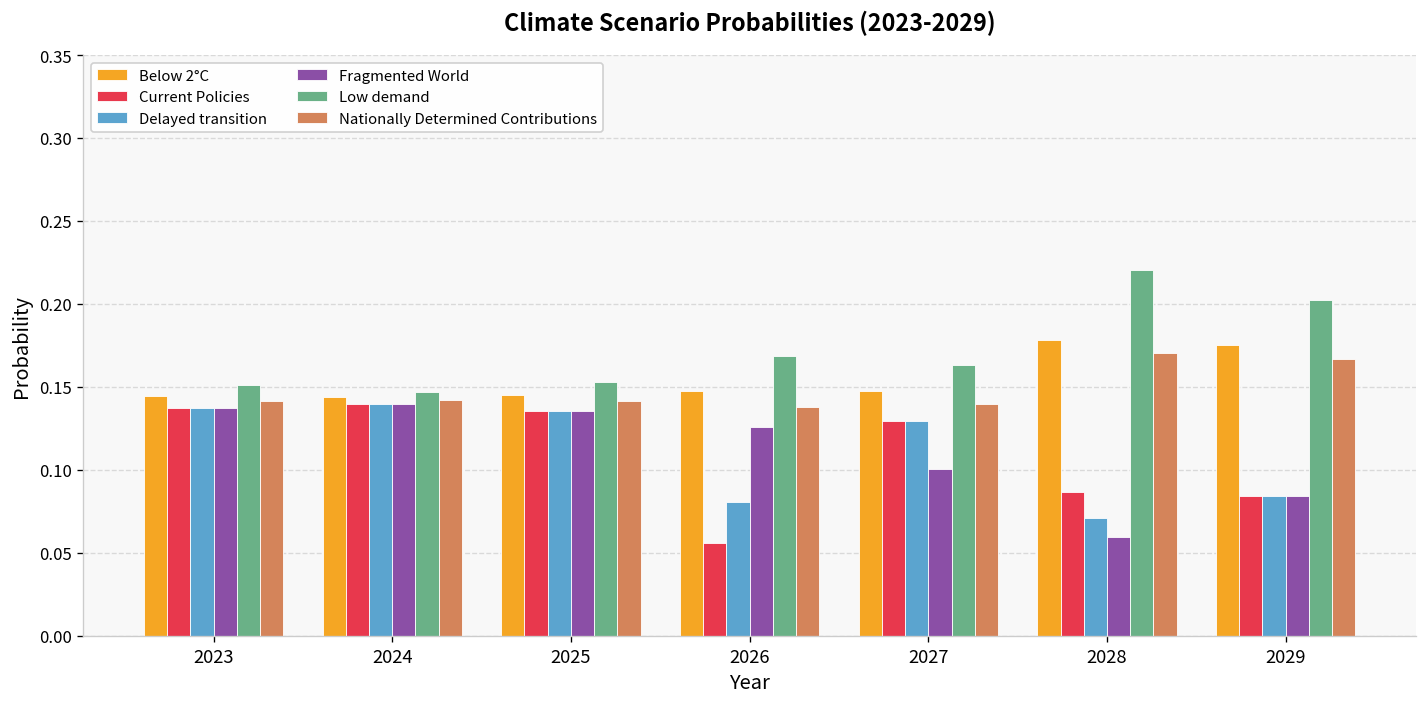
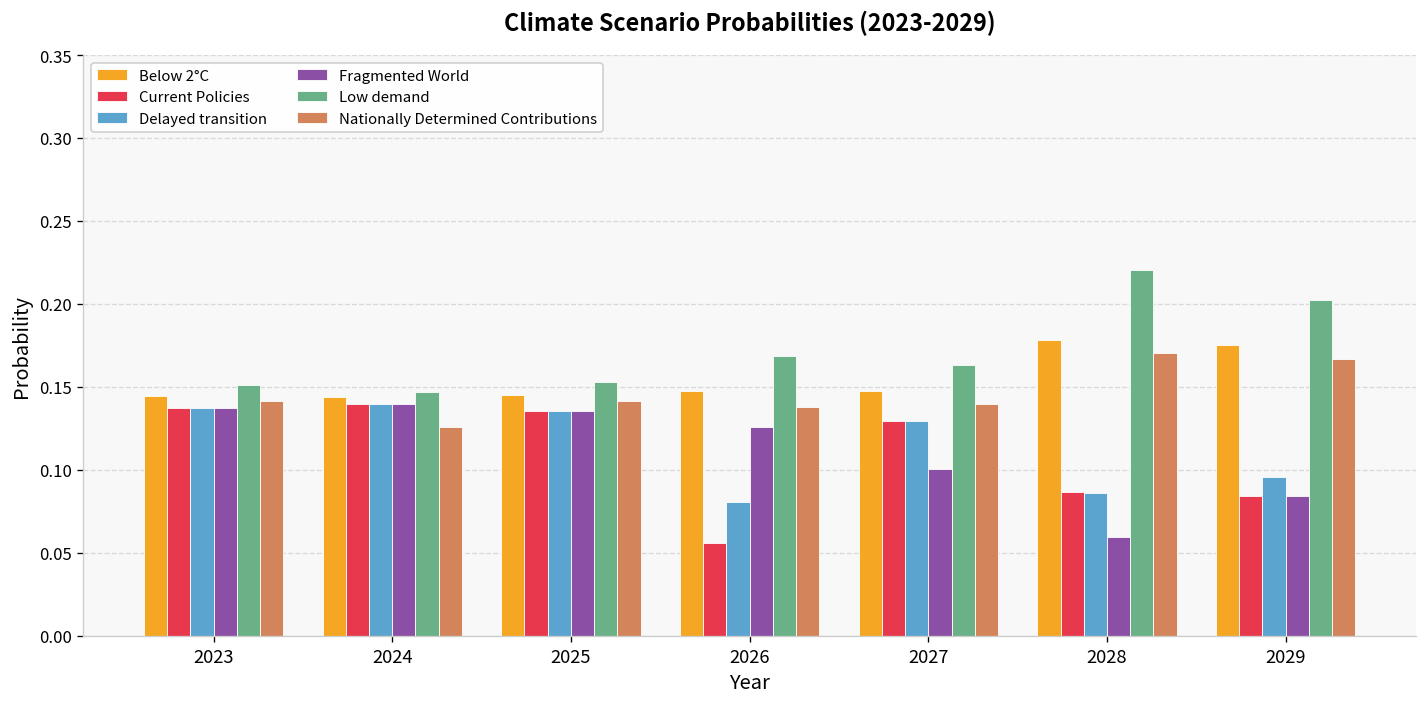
  {
    "Below 2°C": {
      "2023": 0.145,
      "2024": 0.144,
      "2025": 0.145,
      "2026": 0.148,
      "2027": 0.147,
      "2028": 0.178,
      "2029": 0.175
    },
    "Current Policies": {
      "2023": 0.137,
      "2024": 0.140,
      "2025": 0.136,
      "2026": 0.056,
      "2027": 0.129,
      "2028": 0.087,
      "2029": 0.085
    },
    "Delayed transition": {
      "2023": 0.137,
      "2024": 0.140,
      "2025": 0.136,
      "2026": 0.081,
      "2027": 0.129,
-     "2028": 0.071,
-     "2029": 0.085
+     "2028": 0.086,
+     "2029": 0.096
    },
    "Fragmented World": {
      "2023": 0.137,
      "2024": 0.140,
      "2025": 0.136,
      "2026": 0.126,
      "2027": 0.100,
      "2028": 0.059,
      "2029": 0.084
    },
    "Low demand": {
      "2023": 0.151,
      "2024": 0.147,
      "2025": 0.153,
      "2026": 0.169,
      "2027": 0.163,
      "2028": 0.220,
      "2029": 0.203
    },
    "Nationally Determined Contributions": {
      "2023": 0.141,
-     "2024": 0.142,
+     "2024": 0.126,
      "2025": 0.141,
      "2026": 0.138,
      "2027": 0.139,
      "2028": 0.171,
      "2029": 0.167
    }
  }
